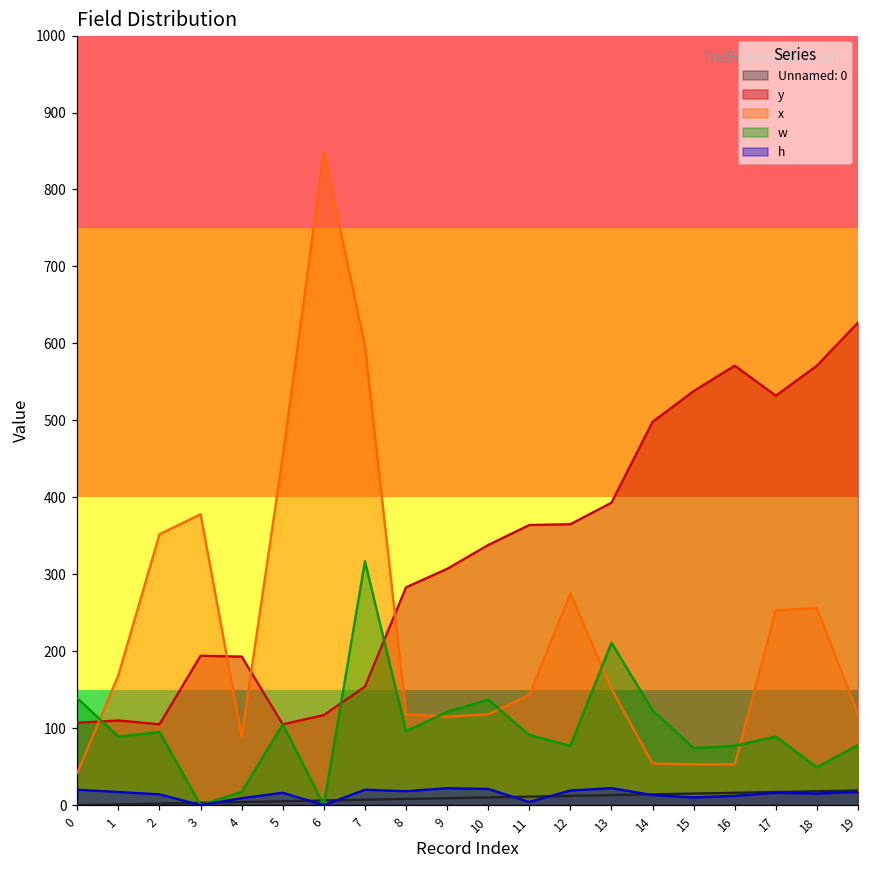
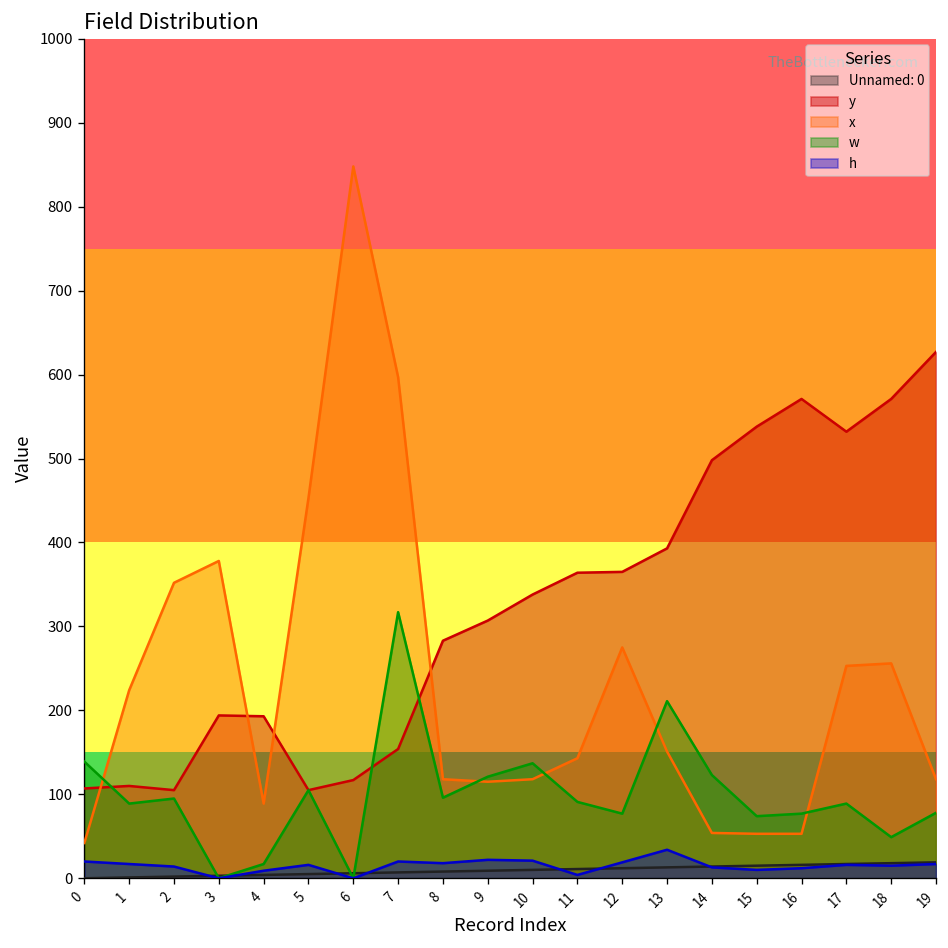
  {
    "Unnamed: 0": {
      "0": 0,
      "1": 0,
      "2": 0,
      "4": 0,
      "5": 10,
      "6": 10,
      "7": 10,
      "8": 10,
      "9": 10,
      "10": 10,
      "11": 10,
      "12": 10,
      "13": 10,
      "15": 20,
      "16": 20
    },
    "y": {
      "0": 110,
      "1": 110,
      "2": 110,
      "3": 190,
      "4": 190,
      "6": 120,
      "7": 150,
      "8": 280,
      "9": 310,
      "10": 340,
      "11": 360,
      "12": 370,
      "13": 390,
      "14": 500,
      "15": 540,
      "16": 570,
      "17": 530,
      "18": 570,
      "19": 630
    },
    "x": {
      "0": 40,
-     "1": 170,
+     "1": 220,
      "2": 350,
      "3": 380,
      "4": 90,
      "5": 450,
      "6": 850,
      "7": 600,
      "8": 120,
      "9": 120,
      "10": 120,
      "11": 140,
      "12": 280,
      "13": 150,
      "14": 50,
      "15": 50,
      "16": 50,
      "17": 250,
      "18": 260,
      "19": 120
    },
    "w": {
      "0": 140,
      "1": 90,
      "2": 100,
      "4": 20,
      "7": 320,
      "8": 100,
      "9": 120,
      "10": 140,
      "11": 90,
      "12": 80,
      "13": 210,
      "14": 120,
      "15": 70,
      "16": 80,
      "17": 90,
      "18": 50,
      "19": 80
    },
    "h": {
      "0": 20,
      "1": 20,
      "2": 10,
      "4": 10,
      "5": 20,
      "7": 20,
      "8": 20,
      "9": 20,
      "10": 20,
      "11": 0,
      "12": 20,
-     "13": 20,
+     "13": 30,
      "15": 10,
      "16": 10
    }
  }
